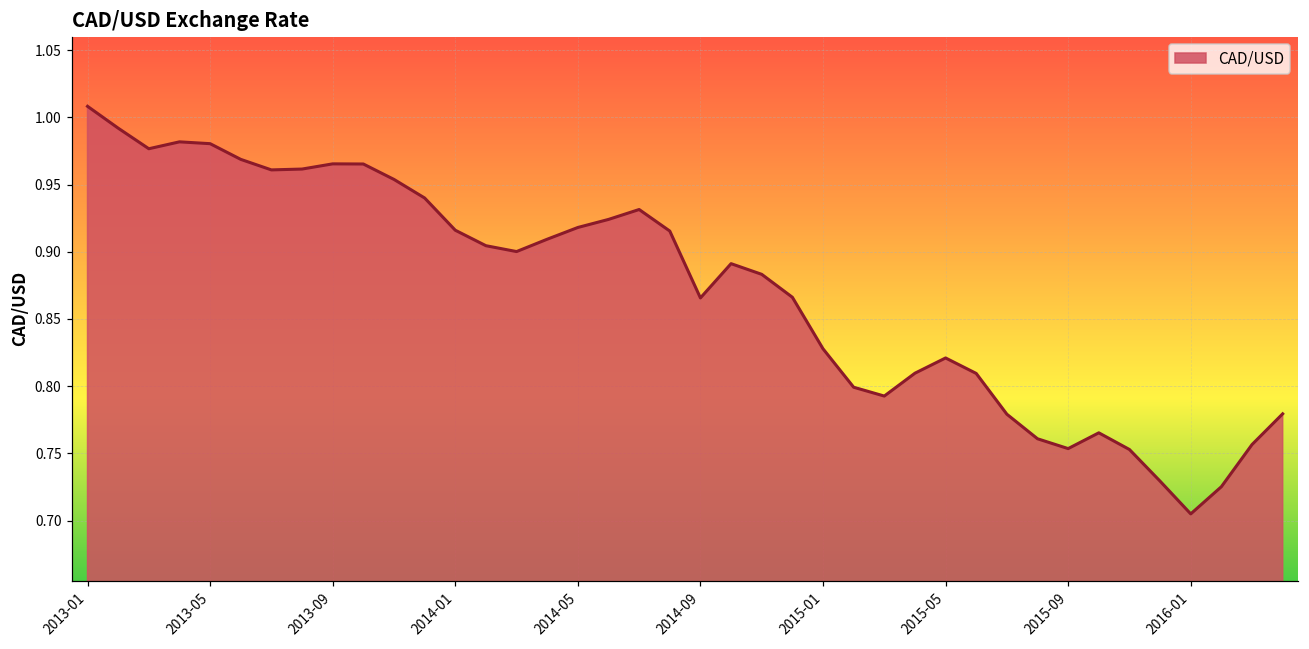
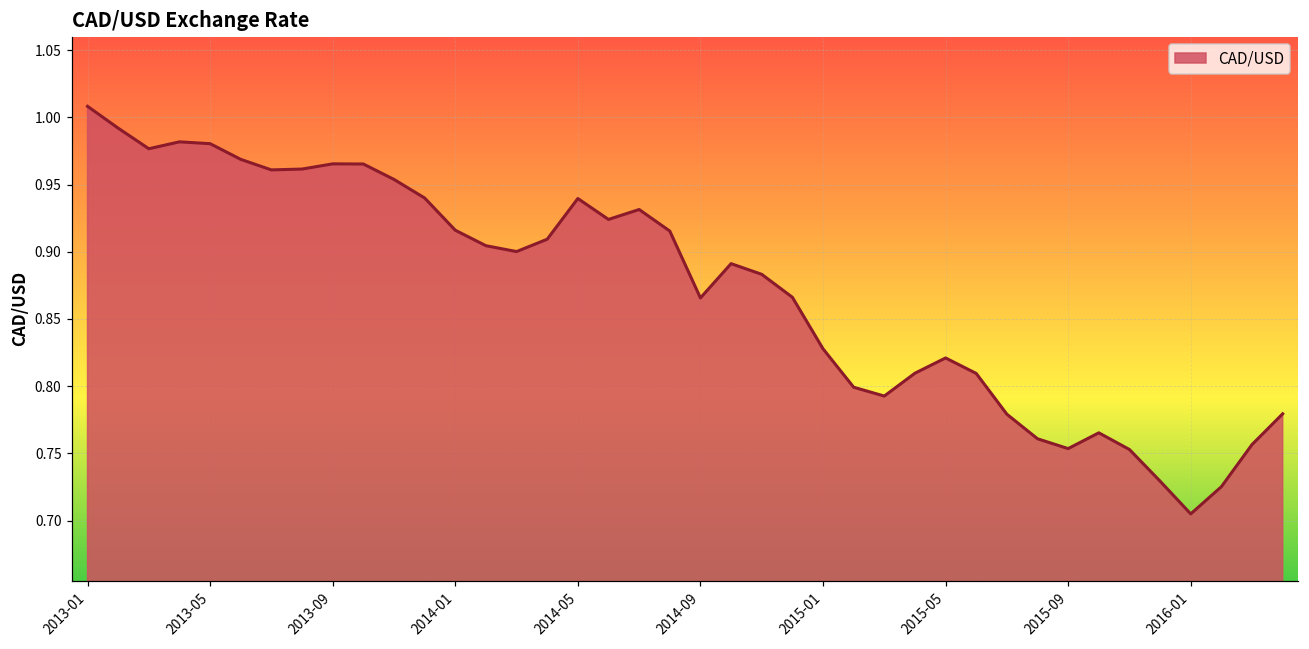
  {
    "2013-01": 1.008,
    "2013-05": 0.980,
    "2013-09": 0.965,
    "2014-01": 0.916,
-   "2014-05": 0.918,
+   "2014-05": 0.940,
    "2014-09": 0.866,
    "2015-01": 0.828,
    "2015-05": 0.821,
    "2015-09": 0.754,
    "2016-01": 0.705
  }
